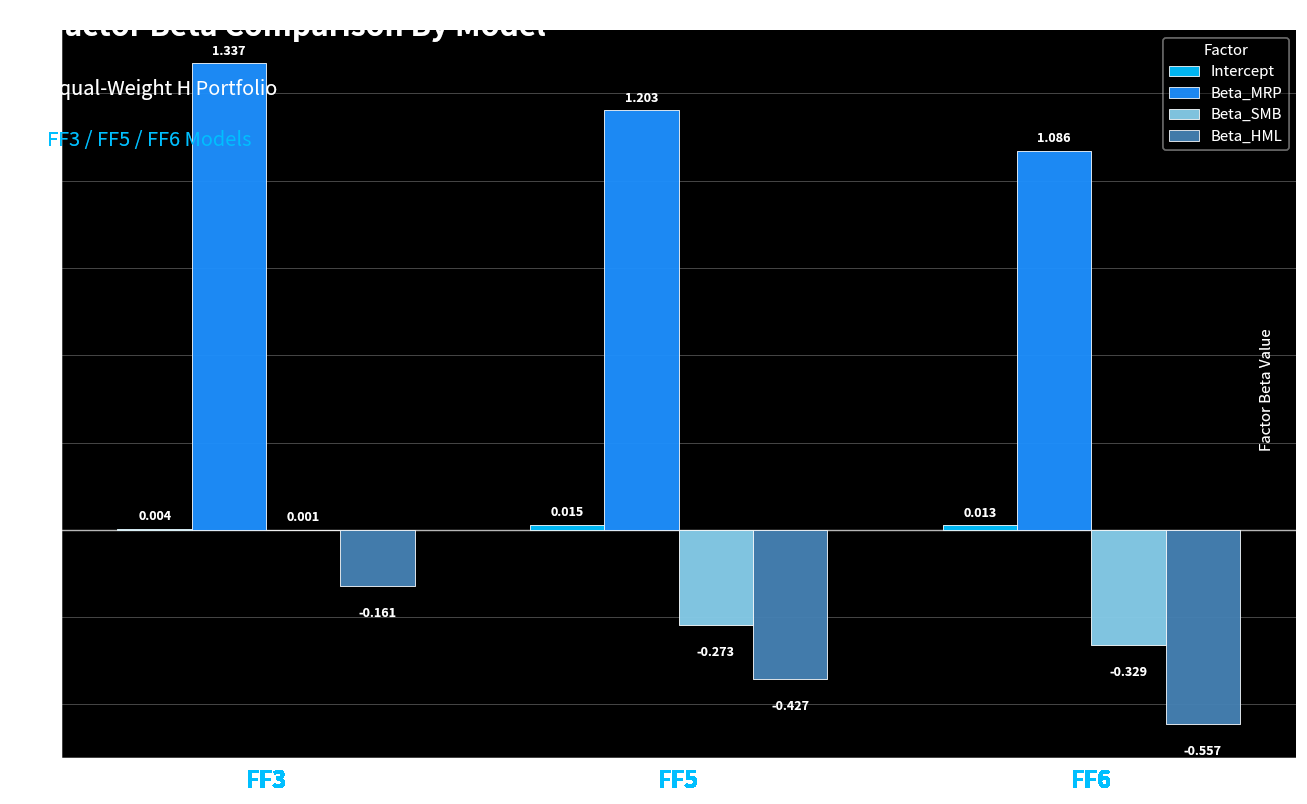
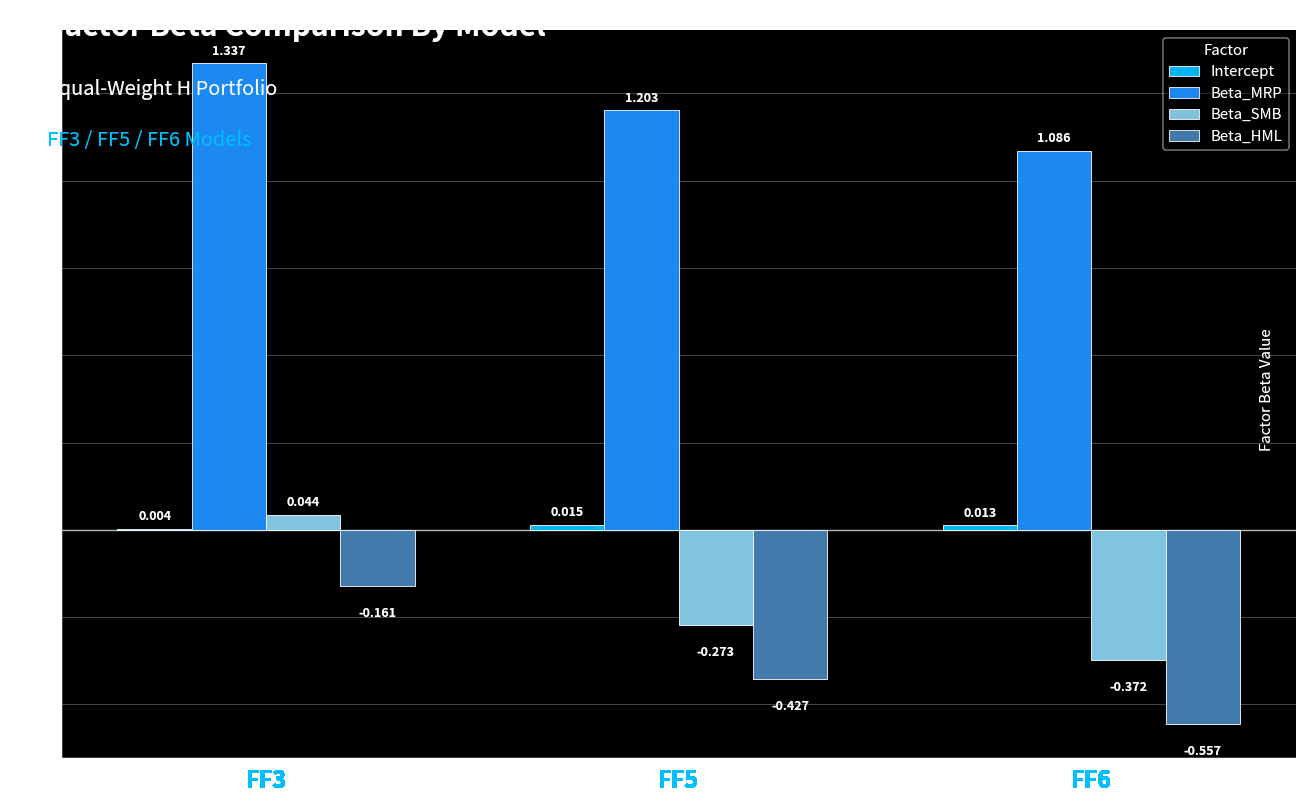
  {
    "Beta_SMB": {
-     "FF3": 0.001,
+     "FF3": 0.044,
      "FF5": -0.273,
-     "FF6": -0.329
+     "FF6": -0.372
    },
    "Beta_HML": {
      "FF3": -0.161,
      "FF5": -0.427,
      "FF6": -0.557
    }
  }
